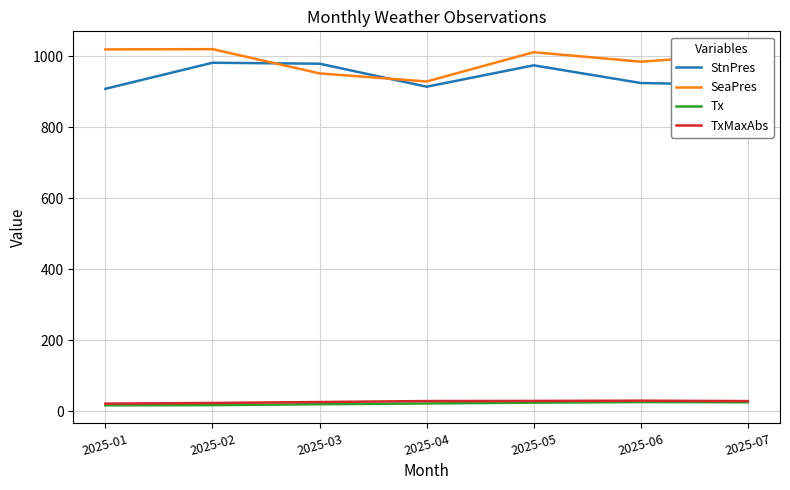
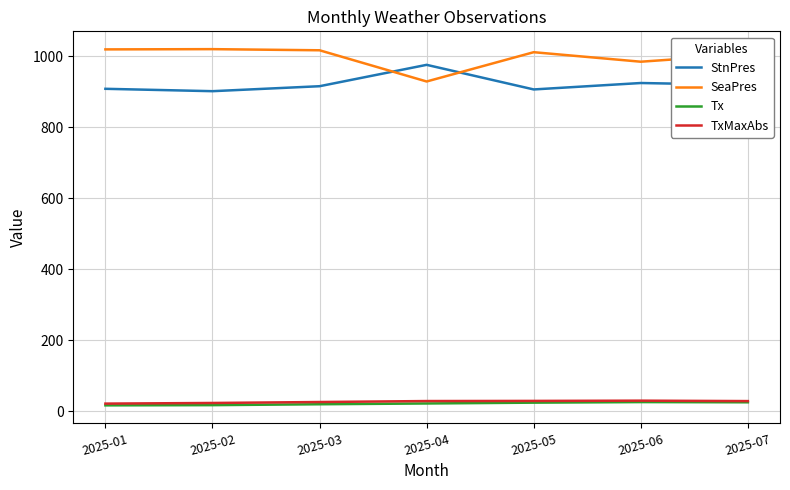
  {
    "StnPres": {
      "2025-01": 910,
-     "2025-02": 980,
-     "2025-03": 980,
-     "2025-04": 910,
-     "2025-05": 970,
+     "2025-02": 900,
+     "2025-03": 920,
+     "2025-04": 980,
+     "2025-05": 910,
      "2025-06": 920
    },
    "SeaPres": {
      "2025-01": 1020,
      "2025-02": 1020,
-     "2025-03": 950,
+     "2025-03": 1020,
      "2025-04": 930,
      "2025-05": 1010,
      "2025-06": 980
    }
  }
